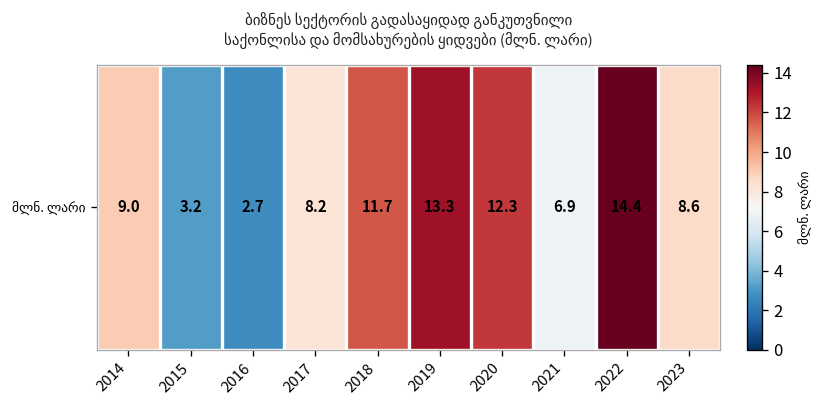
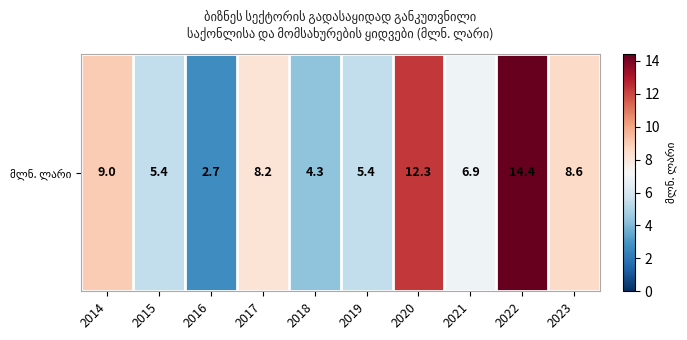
  {
    "მლნ. ლარი": {
      "2014": 9.0,
-     "2015": 3.2,
+     "2015": 5.4,
      "2016": 2.7,
      "2017": 8.2,
-     "2018": 11.7,
-     "2019": 13.3,
+     "2018": 4.3,
+     "2019": 5.4,
      "2020": 12.3,
      "2021": 6.9,
      "2022": 14.4,
      "2023": 8.6
    }
  }
